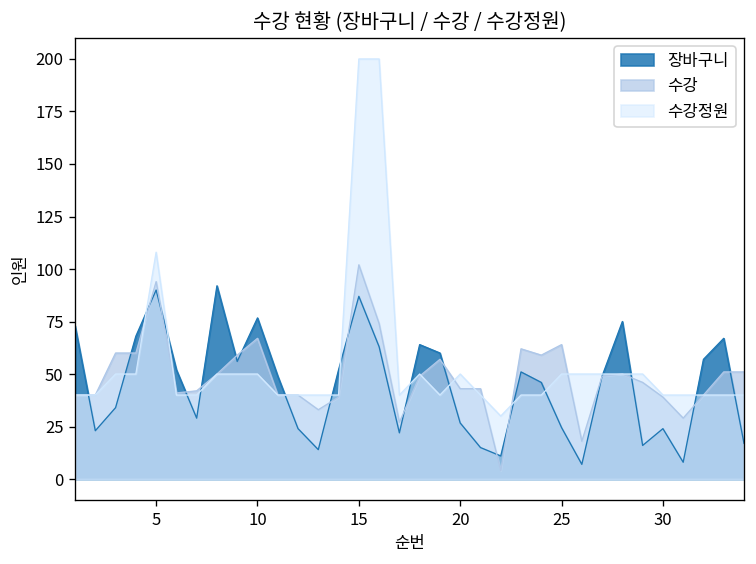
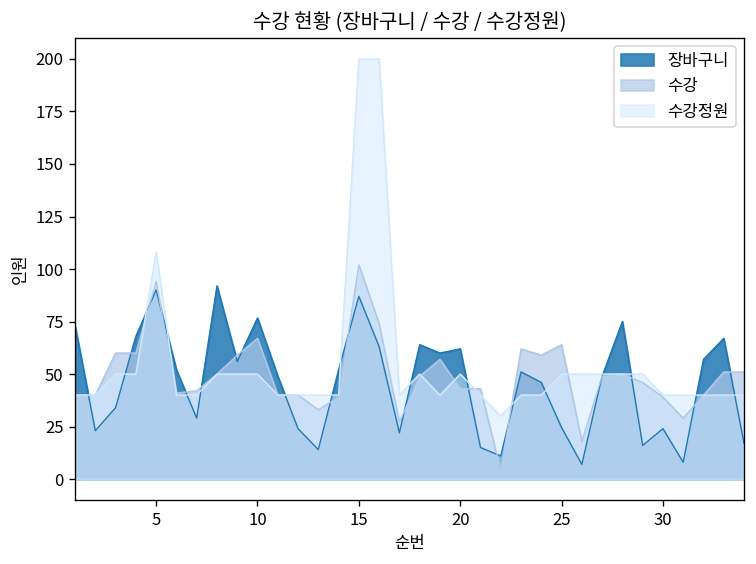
  {
    "장바구니": {
      "5": 90,
      "10": 77,
      "15": 87,
-     "20": 27,
+     "20": 62,
      "25": 25,
      "30": 24
    }
  }
